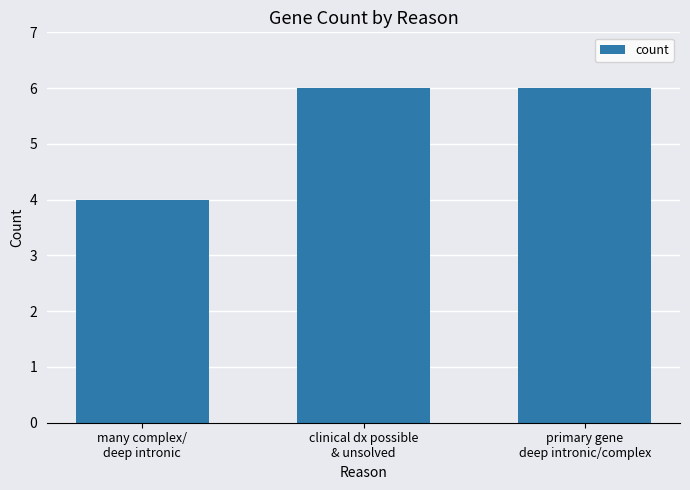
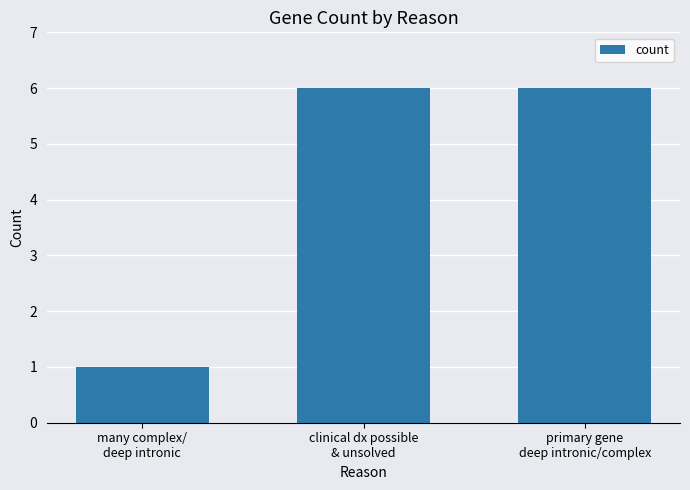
  {
-   "many complex/ deep intronic": 4,
+   "many complex/ deep intronic": 1,
    "clinical dx possible & unsolved": 6,
    "primary gene deep intronic/complex": 6
  }
